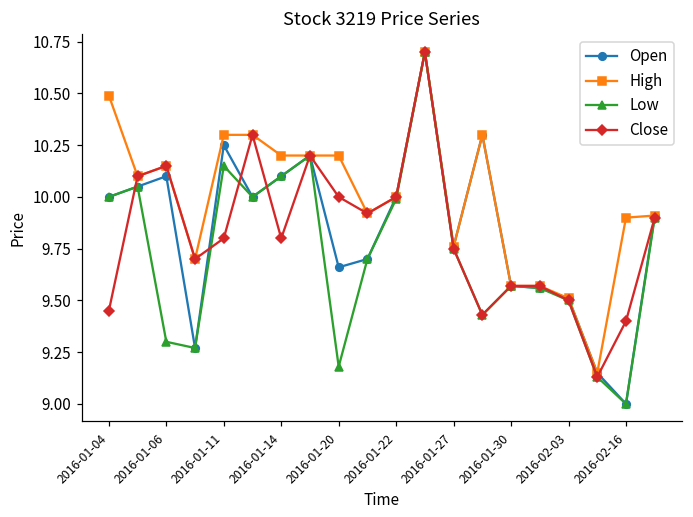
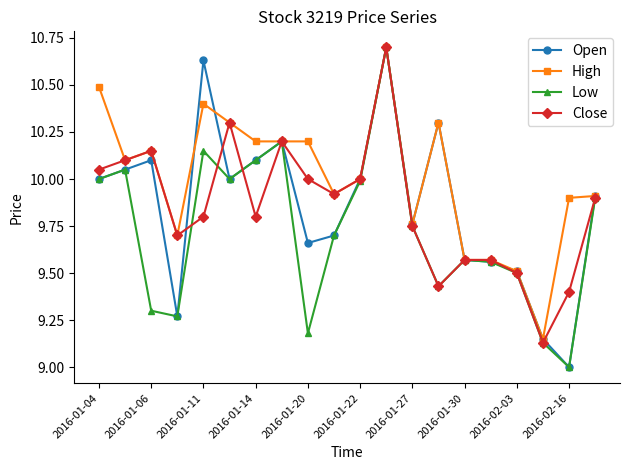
  {
    "Open": {
      "2016-01-06": 10.10,
-     "2016-01-11": 10.25,
+     "2016-01-11": 10.63,
      "2016-01-20": 9.66
    },
    "High": {
      "2016-01-04": 10.5,
-     "2016-01-11": 10.3,
+     "2016-01-11": 10.4,
      "2016-01-14": 10.2,
      "2016-01-20": 10.2,
      "2016-02-16": 9.9
    },
    "Low": {
      "2016-01-06": 9.30,
      "2016-01-11": 10.15,
      "2016-01-20": 9.18
    },
    "Close": {
-     "2016-01-04": 9.45,
+     "2016-01-04": 10.05,
      "2016-01-11": 9.80,
      "2016-01-14": 9.80,
      "2016-01-20": 10.00,
      "2016-02-16": 9.40
    }
  }
